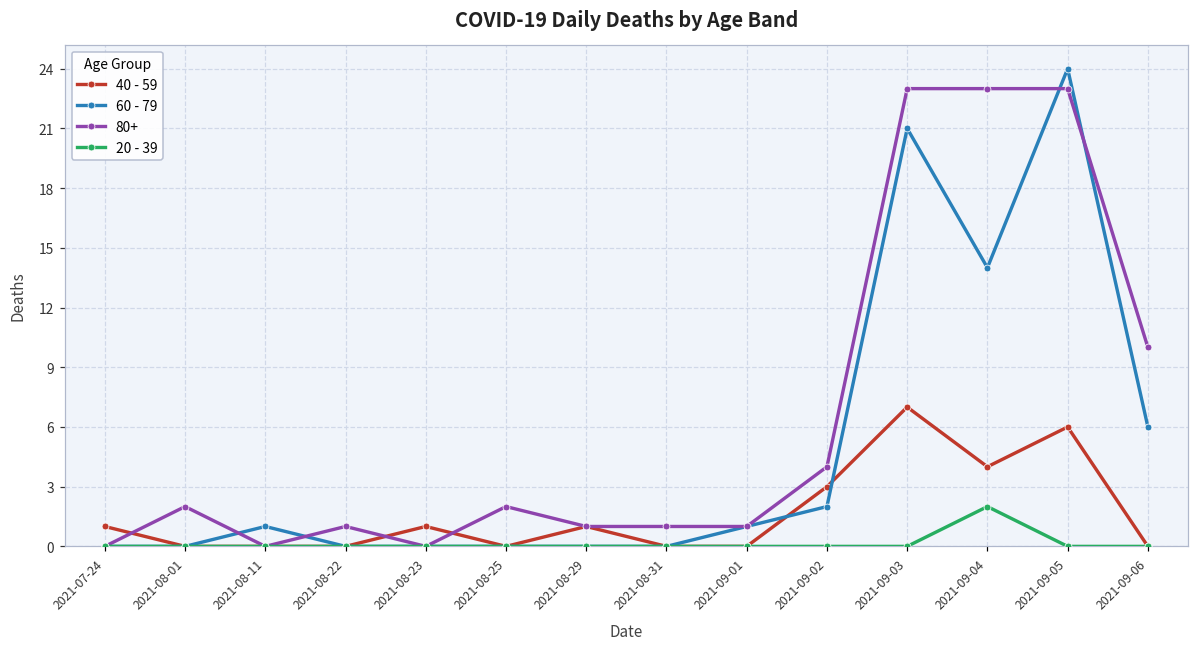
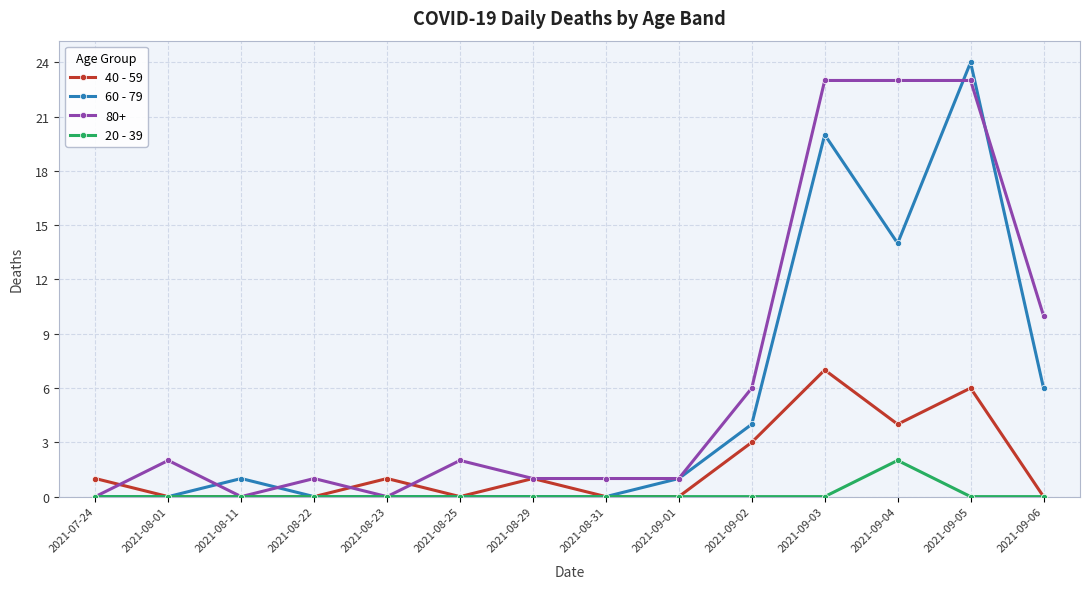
  {
    "40 - 59": {
      "2021-07-24": 1,
      "2021-08-23": 1,
      "2021-09-02": 3,
      "2021-09-03": 7,
      "2021-09-04": 4,
      "2021-09-05": 6
    },
    "60 - 79": {
      "2021-08-11": 1,
-     "2021-09-02": 2,
-     "2021-09-03": 21,
+     "2021-09-02": 4,
+     "2021-09-03": 20,
      "2021-09-04": 14,
      "2021-09-05": 24,
      "2021-09-06": 6
    },
    "80+": {
      "2021-08-01": 2,
      "2021-08-22": 1,
      "2021-08-25": 2,
      "2021-08-31": 1,
-     "2021-09-02": 4,
+     "2021-09-02": 6,
      "2021-09-03": 23,
      "2021-09-04": 23,
      "2021-09-05": 23,
      "2021-09-06": 10
    },
    "20 - 39": {
      "2021-09-02": 0,
      "2021-09-03": 0,
      "2021-09-04": 2,
      "2021-09-05": 0
    }
  }
